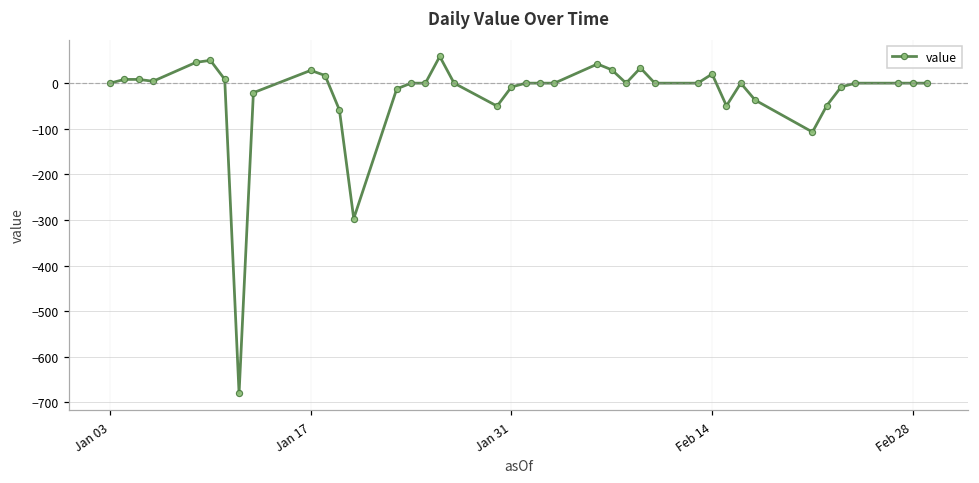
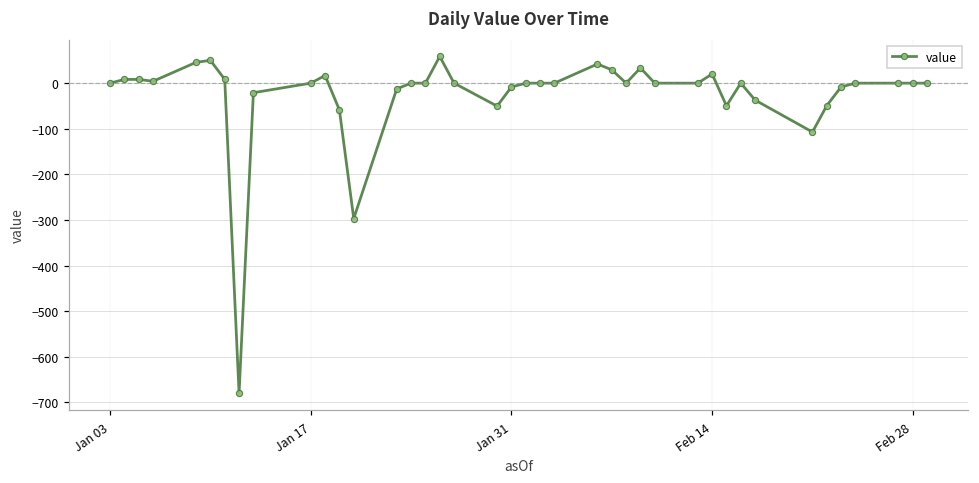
  {
    "Jan 03": 0,
-   "Jan 17": 30,
+   "Jan 17": 0,
    "Jan 31": -10,
    "Feb 14": 20,
    "Feb 28": 0
  }
